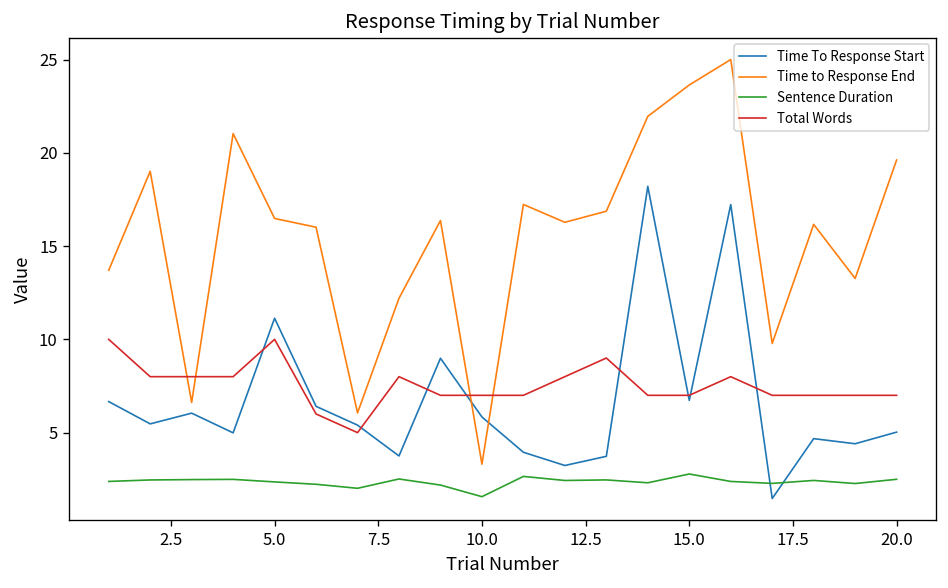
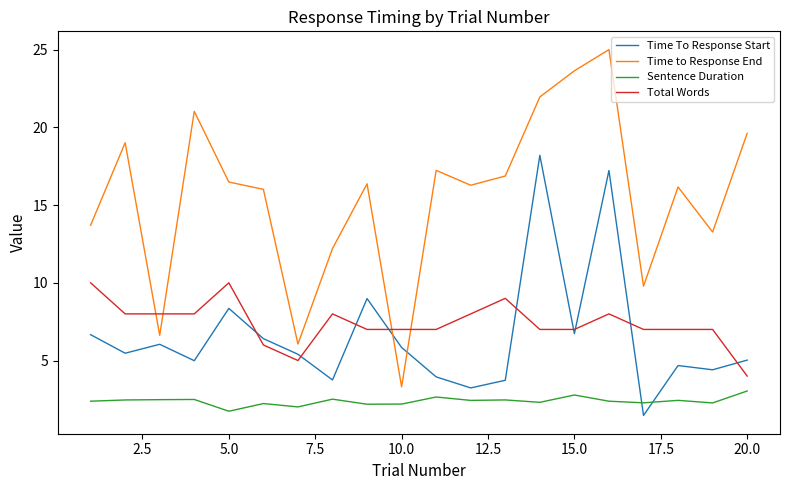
  {
    "Time To Response Start": {
-     "5.0": 11.1,
+     "5.0": 8.4,
      "10.0": 5.8,
      "15.0": 6.7,
      "20.0": 5.0
    },
    "Time to Response End": {
      "5.0": 16.5,
      "10.0": 3.3,
      "15.0": 23.6,
      "20.0": 19.6
    },
    "Sentence Duration": {
-     "5.0": 2.4,
-     "10.0": 1.6,
+     "5.0": 1.7,
+     "10.0": 2.2,
      "15.0": 2.8,
-     "20.0": 2.5
+     "20.0": 3.0
    },
    "Total Words": {
      "5.0": 10,
      "10.0": 7,
      "15.0": 7,
-     "20.0": 7
+     "20.0": 4
    }
  }
